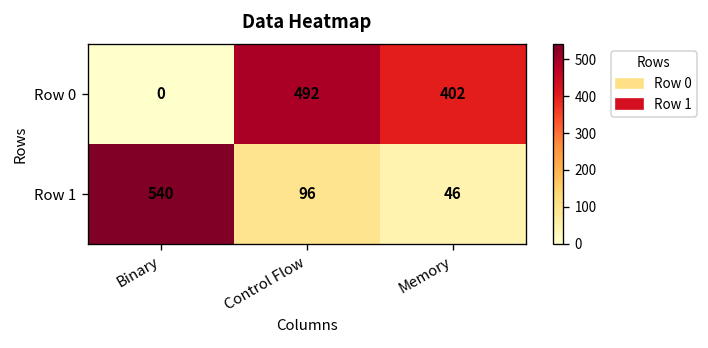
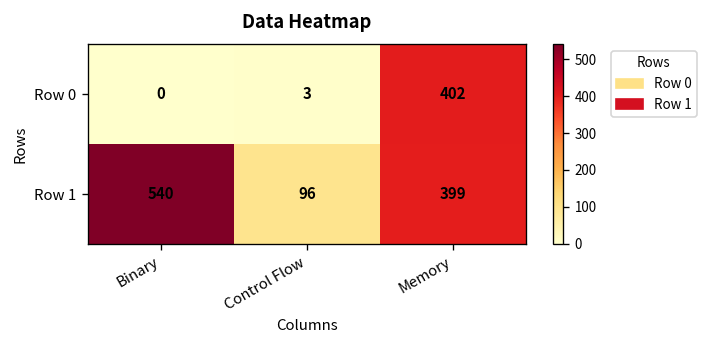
  {
    "Row 0": {
      "Binary": 0,
-     "Control Flow": 492,
+     "Control Flow": 3,
      "Memory": 402
    },
    "Row 1": {
      "Binary": 540,
      "Control Flow": 96,
-     "Memory": 46
+     "Memory": 399
    }
  }
